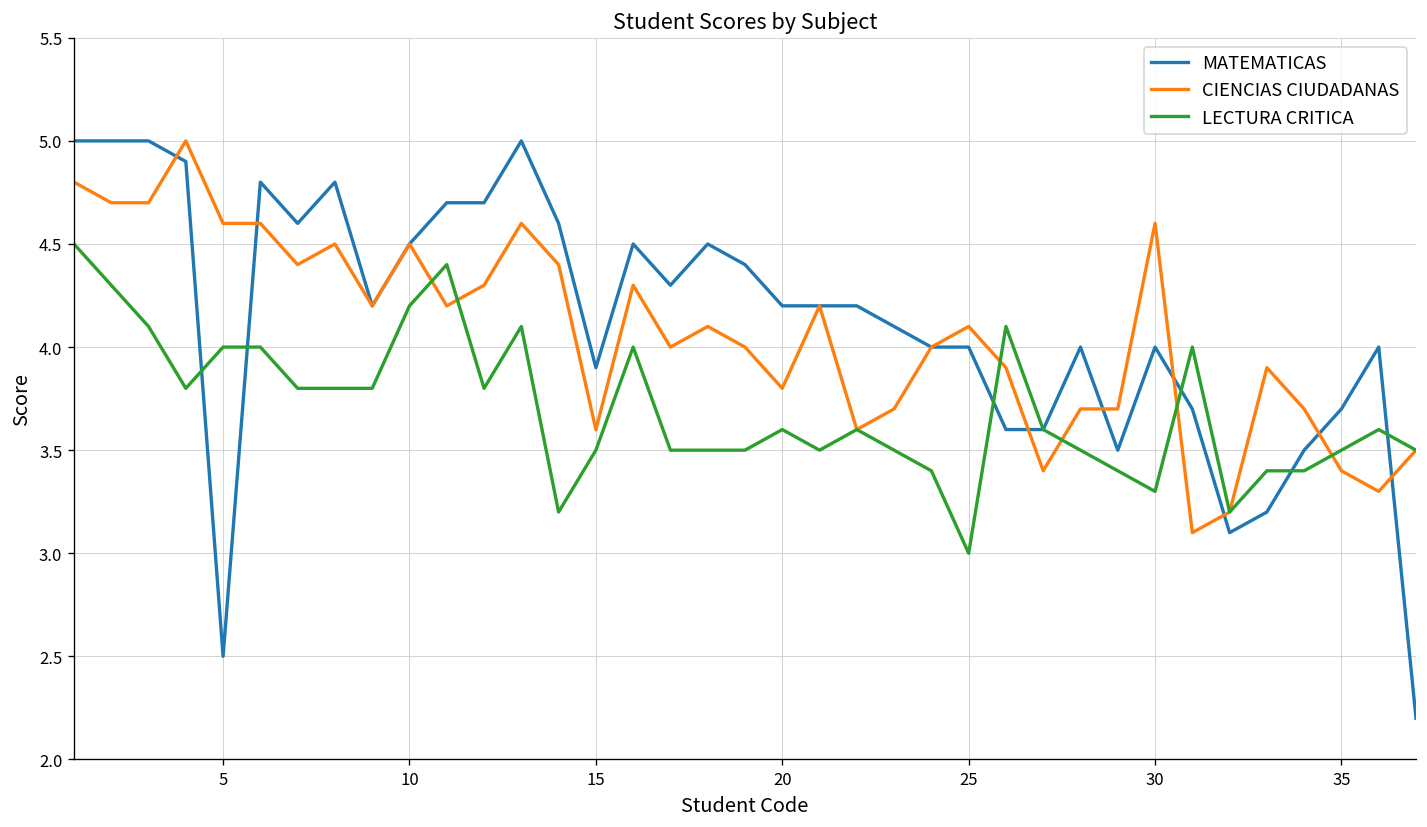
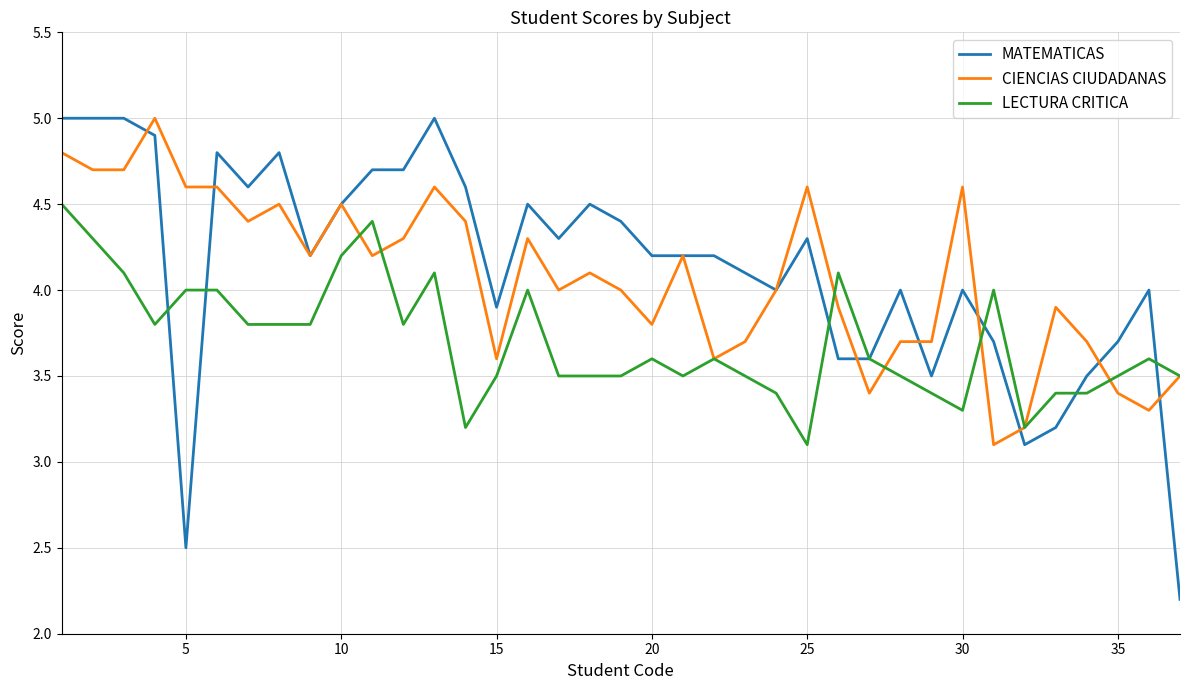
  {
    "MATEMATICAS": {
      "5": 2.5,
      "15": 3.9,
      "20": 4.2,
-     "25": 4.0,
+     "25": 4.3,
      "30": 4.0,
      "35": 3.7
    },
    "CIENCIAS CIUDADANAS": {
      "5": 4.6,
      "15": 3.6,
      "20": 3.8,
-     "25": 4.1,
+     "25": 4.6,
      "30": 4.6,
      "35": 3.4
    },
    "LECTURA CRITICA": {
      "5": 4.0,
      "10": 4.2,
      "15": 3.5,
      "20": 3.6,
-     "25": 3.0,
+     "25": 3.1,
      "30": 3.3,
      "35": 3.5
    }
  }
